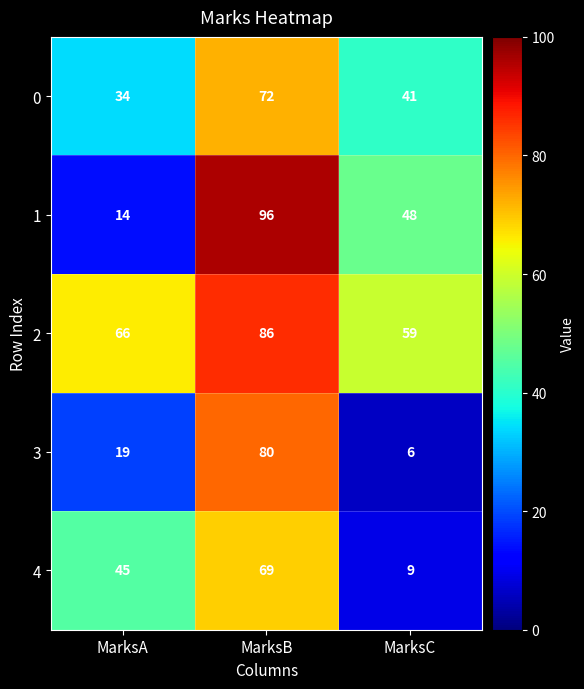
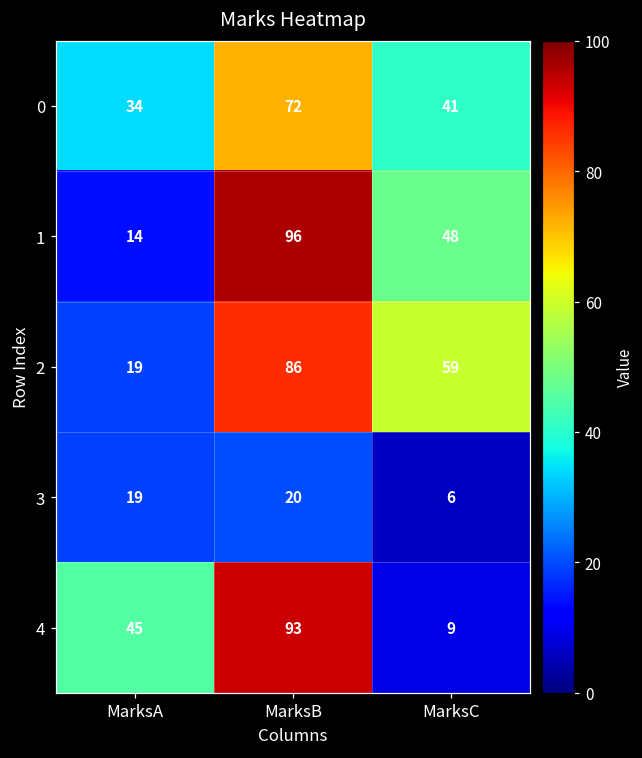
  {
    "0": {
      "MarksA": 34,
      "MarksB": 72,
      "MarksC": 41
    },
    "1": {
      "MarksA": 14,
      "MarksB": 96,
      "MarksC": 48
    },
    "2": {
-     "MarksA": 66,
+     "MarksA": 19,
      "MarksB": 86,
      "MarksC": 59
    },
    "3": {
      "MarksA": 19,
-     "MarksB": 80,
+     "MarksB": 20,
      "MarksC": 6
    },
    "4": {
      "MarksA": 45,
-     "MarksB": 69,
+     "MarksB": 93,
      "MarksC": 9
    }
  }
